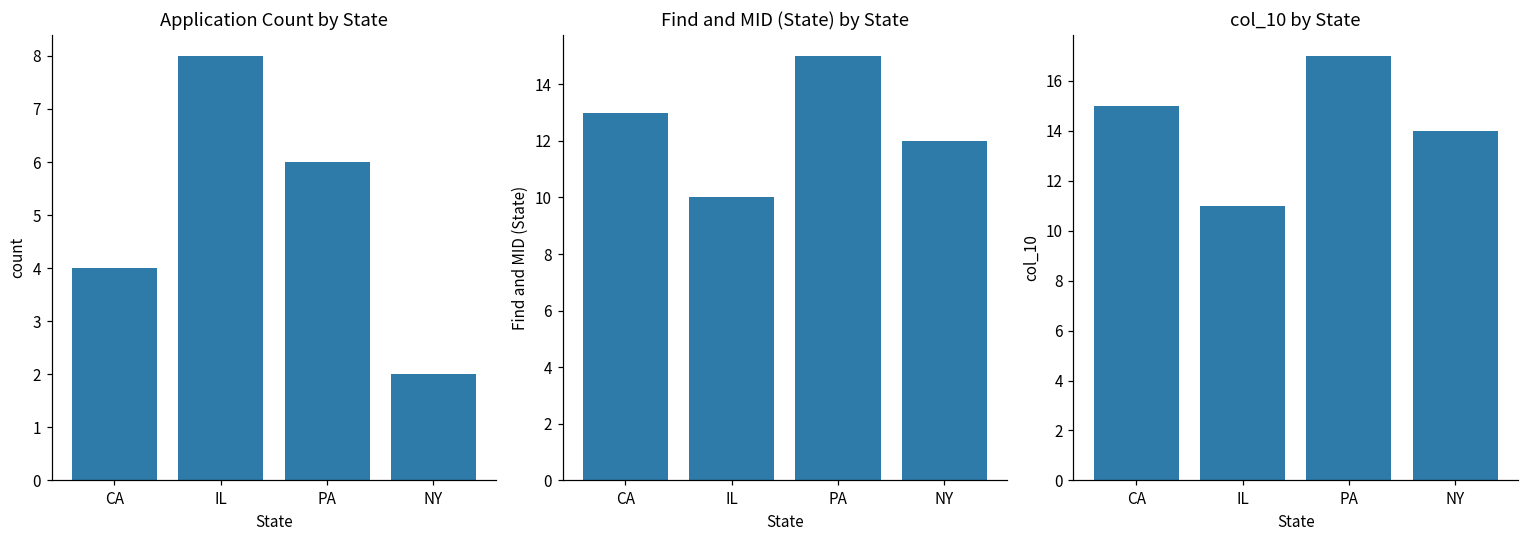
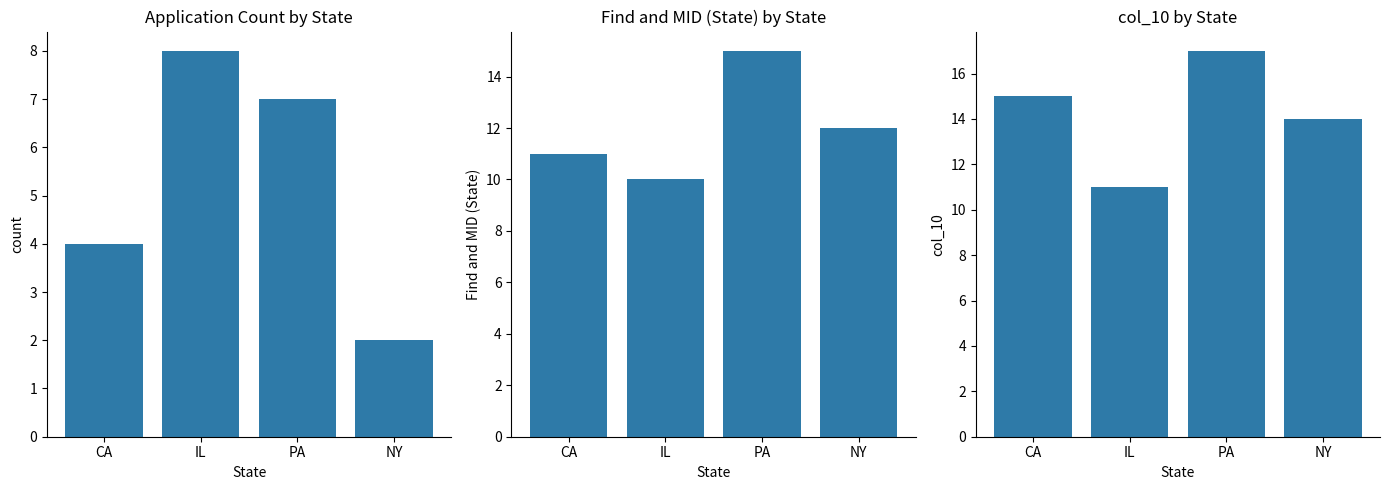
  {
    "Application Count by State": {
      "CA": 4,
      "IL": 8,
-     "PA": 6,
+     "PA": 7,
      "NY": 2
    },
    "Find and MID (State) by State": {
-     "CA": 13,
+     "CA": 11,
      "IL": 10,
      "PA": 15,
      "NY": 12
    },
    "col_10 by State": {
      "CA": 15.0,
      "IL": 11.0,
      "PA": 17.0,
      "NY": 14.0
    }
  }
